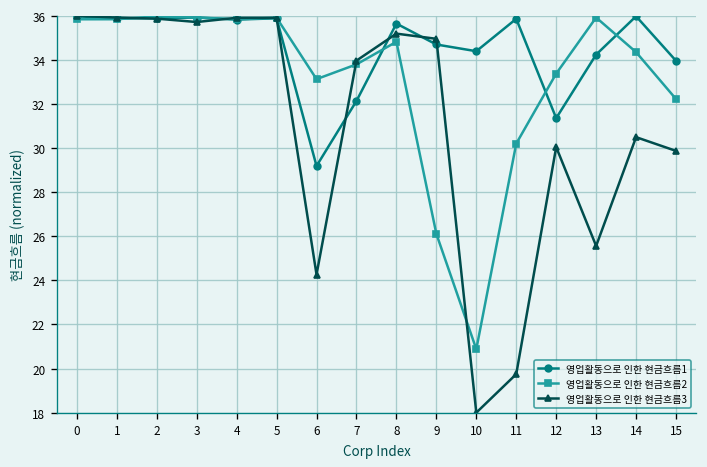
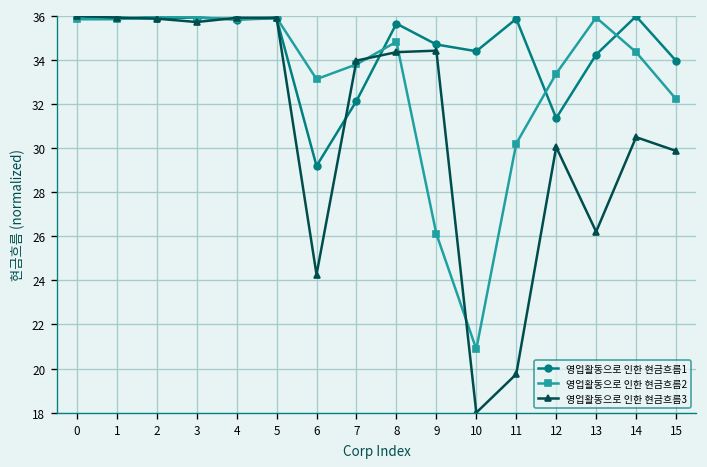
  {
    "영업활동으로 인한 현금흐름3": {
      "3": 35.7,
      "6": 24.3,
      "7": 34.0,
-     "8": 35.2,
-     "9": 35.0,
+     "8": 34.4,
+     "9": 34.4,
      "10": 18.0,
      "11": 19.7,
      "12": 30.0,
-     "13": 25.6,
+     "13": 26.2,
      "14": 30.5,
      "15": 29.9
    }
  }
